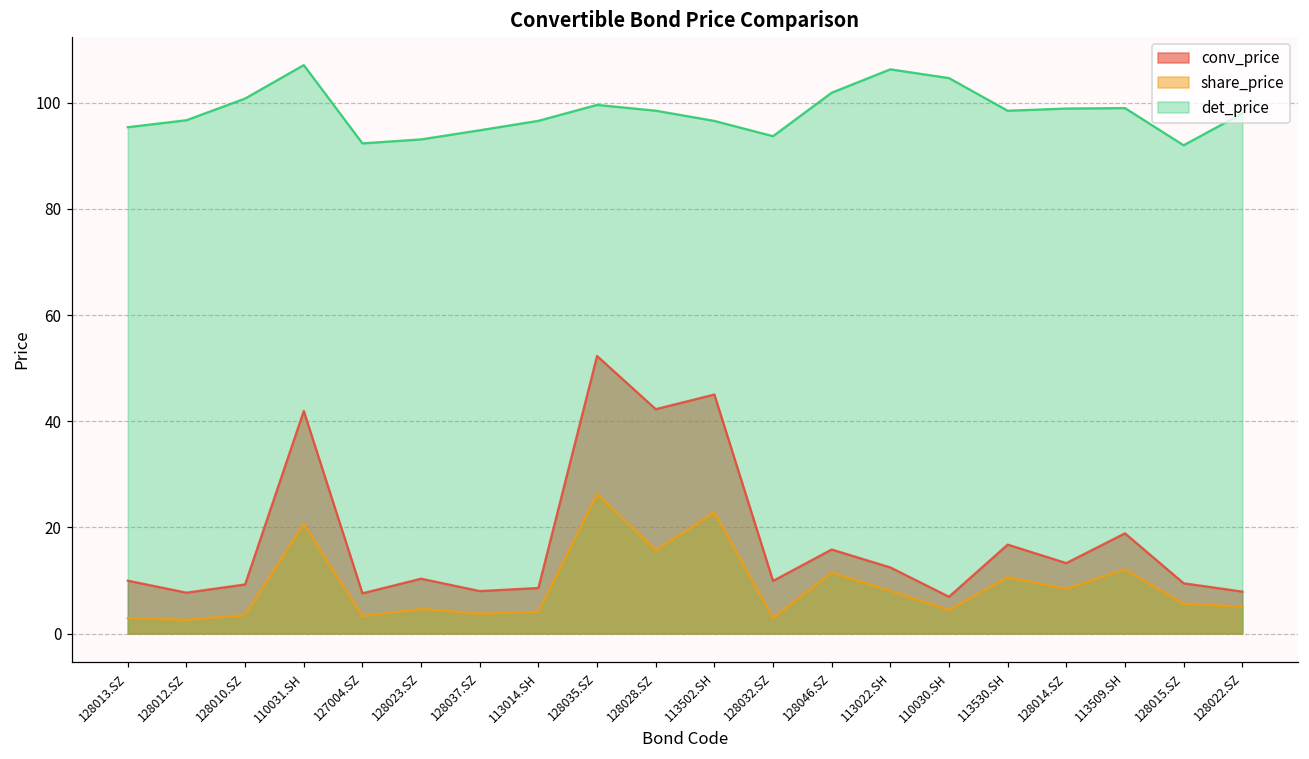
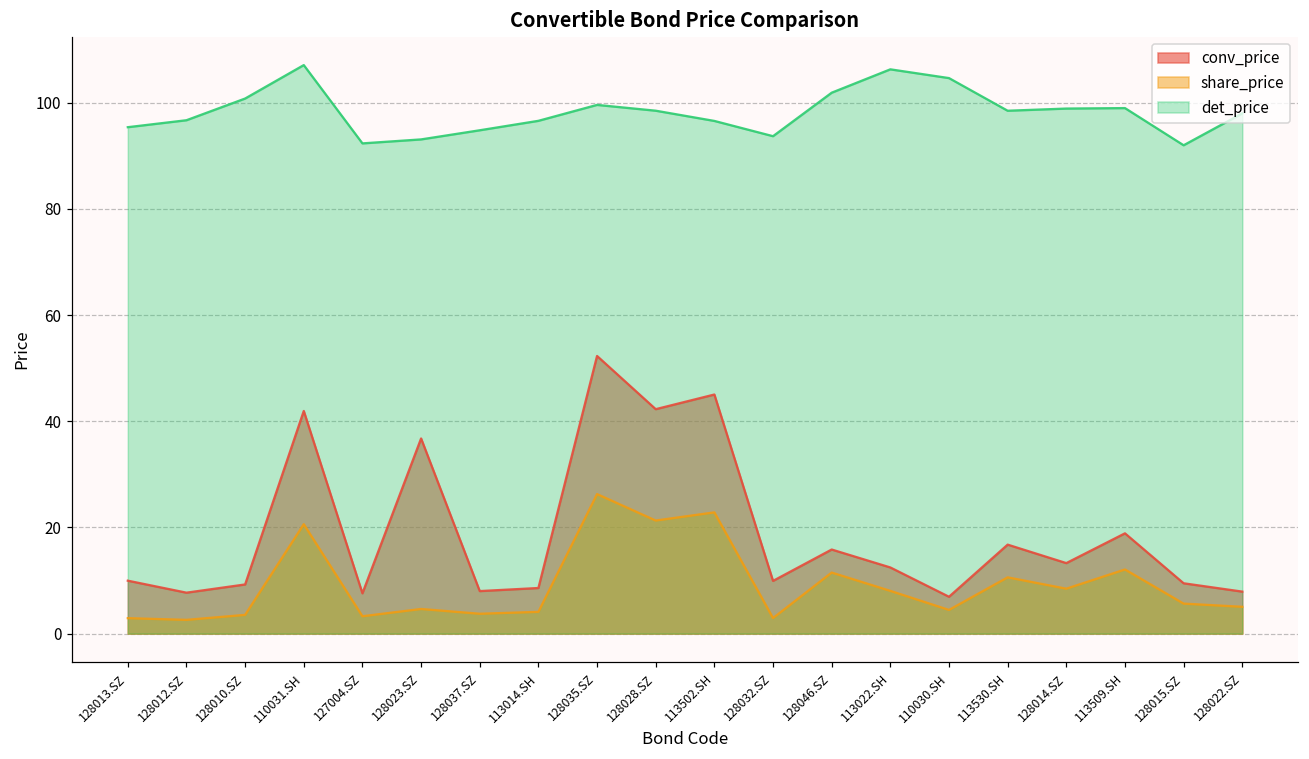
  {
    "conv_price": {
      "128013.SZ": 10,
      "128012.SZ": 8,
      "128010.SZ": 9,
      "110031.SH": 42,
      "127004.SZ": 8,
-     "128023.SZ": 10,
+     "128023.SZ": 37,
      "128037.SZ": 8,
      "113014.SH": 9,
      "128035.SZ": 52,
      "128028.SZ": 42,
      "113502.SH": 45,
      "128032.SZ": 10,
      "128046.SZ": 16,
      "113022.SH": 12,
      "110030.SH": 7,
      "113530.SH": 17,
      "128014.SZ": 13,
      "113509.SH": 19,
      "128015.SZ": 9,
      "128022.SZ": 8
    },
    "share_price": {
      "128013.SZ": 3,
      "128012.SZ": 3,
      "128010.SZ": 4,
      "110031.SH": 21,
      "127004.SZ": 3,
      "128023.SZ": 5,
      "128037.SZ": 4,
      "113014.SH": 4,
      "128035.SZ": 26,
-     "128028.SZ": 16,
+     "128028.SZ": 21,
      "113502.SH": 23,
      "128032.SZ": 3,
      "128046.SZ": 12,
      "113022.SH": 8,
      "110030.SH": 4,
      "113530.SH": 11,
      "128014.SZ": 8,
      "113509.SH": 12,
      "128015.SZ": 6,
      "128022.SZ": 5
    },
    "det_price": {
      "128013.SZ": 95,
      "128012.SZ": 97,
      "128010.SZ": 101,
      "110031.SH": 107,
      "127004.SZ": 92,
      "128023.SZ": 93,
      "128037.SZ": 95,
      "113014.SH": 97,
      "128035.SZ": 100,
      "128028.SZ": 99,
      "113502.SH": 97,
      "128032.SZ": 94,
      "128046.SZ": 102,
      "113022.SH": 106,
      "110030.SH": 105,
      "113530.SH": 99,
      "128014.SZ": 99,
      "113509.SH": 99,
      "128015.SZ": 92
    }
  }
